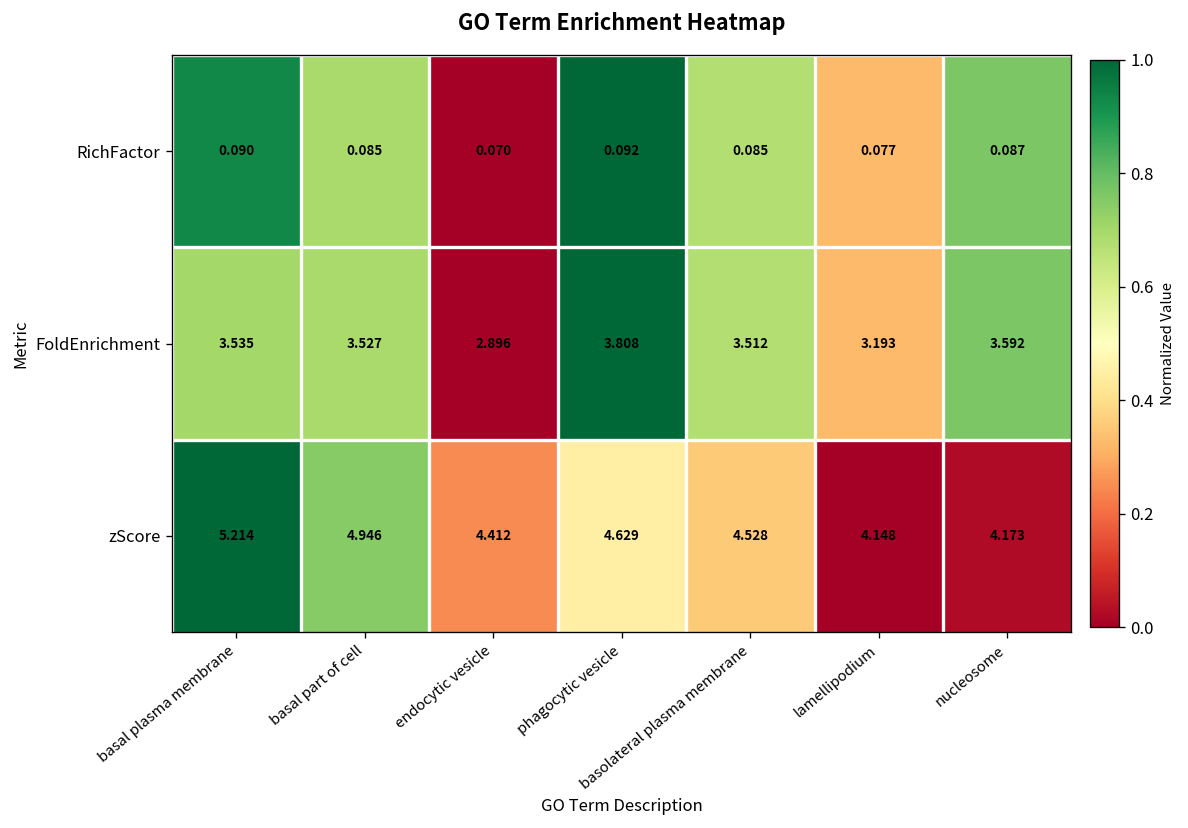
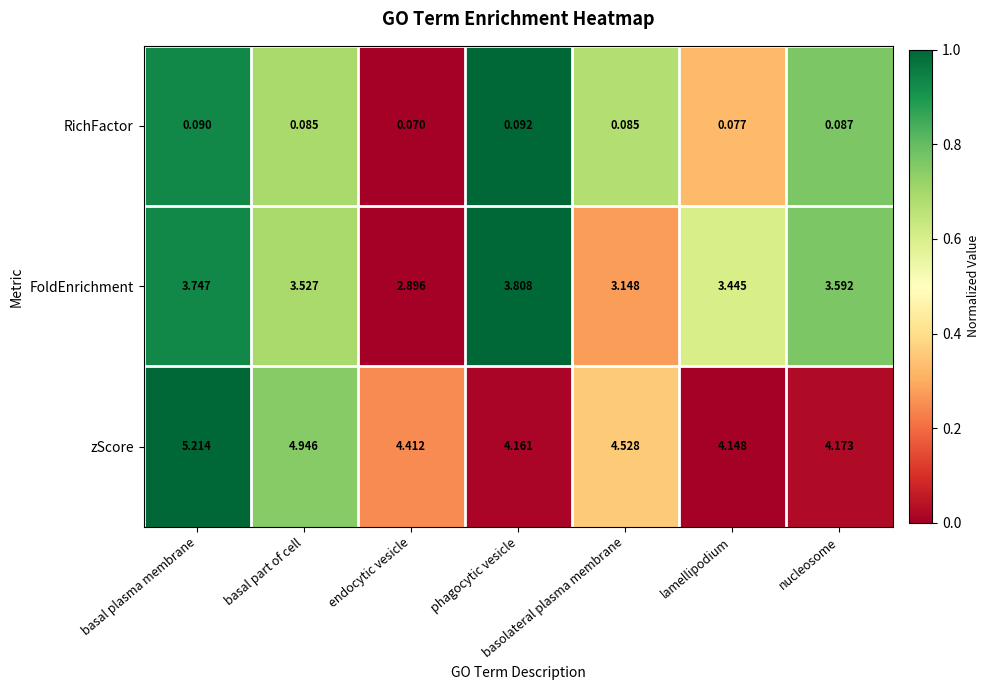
  {
    "RichFactor": {
      "basal plasma membrane": 0.090,
      "basal part of cell": 0.085,
      "endocytic vesicle": 0.070,
      "phagocytic vesicle": 0.092,
      "basolateral plasma membrane": 0.085,
      "lamellipodium": 0.077,
      "nucleosome": 0.087
    },
    "FoldEnrichment": {
-     "basal plasma membrane": 3.535,
+     "basal plasma membrane": 3.747,
      "basal part of cell": 3.527,
      "endocytic vesicle": 2.896,
      "phagocytic vesicle": 3.808,
-     "basolateral plasma membrane": 3.512,
-     "lamellipodium": 3.193,
+     "basolateral plasma membrane": 3.148,
+     "lamellipodium": 3.445,
      "nucleosome": 3.592
    },
    "zScore": {
      "basal plasma membrane": 5.214,
      "basal part of cell": 4.946,
      "endocytic vesicle": 4.412,
-     "phagocytic vesicle": 4.629,
+     "phagocytic vesicle": 4.161,
      "basolateral plasma membrane": 4.528,
      "lamellipodium": 4.148,
      "nucleosome": 4.173
    }
  }
